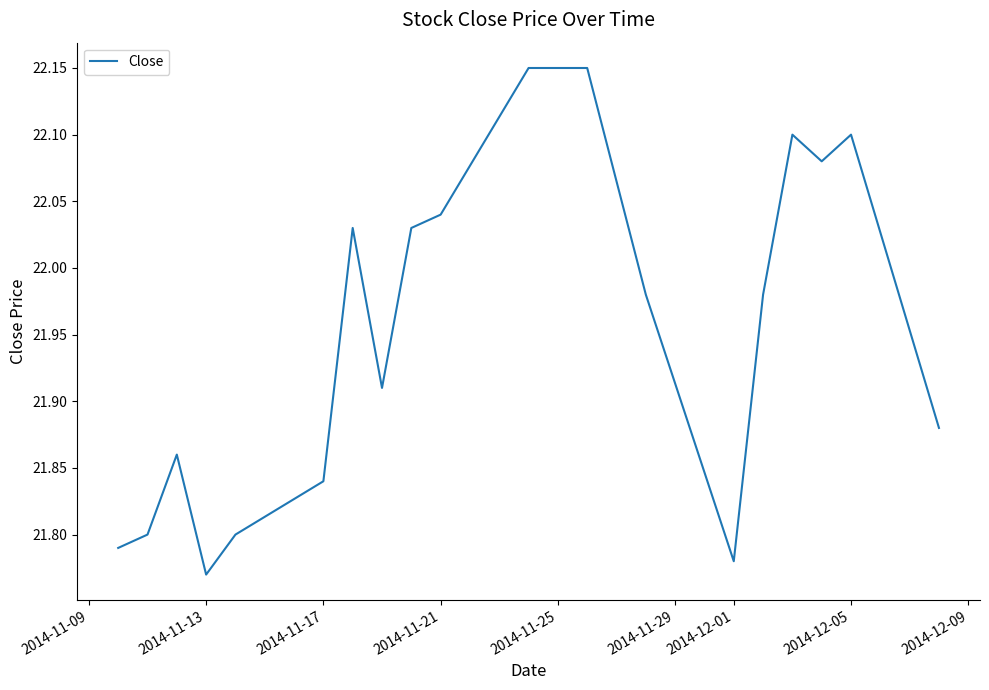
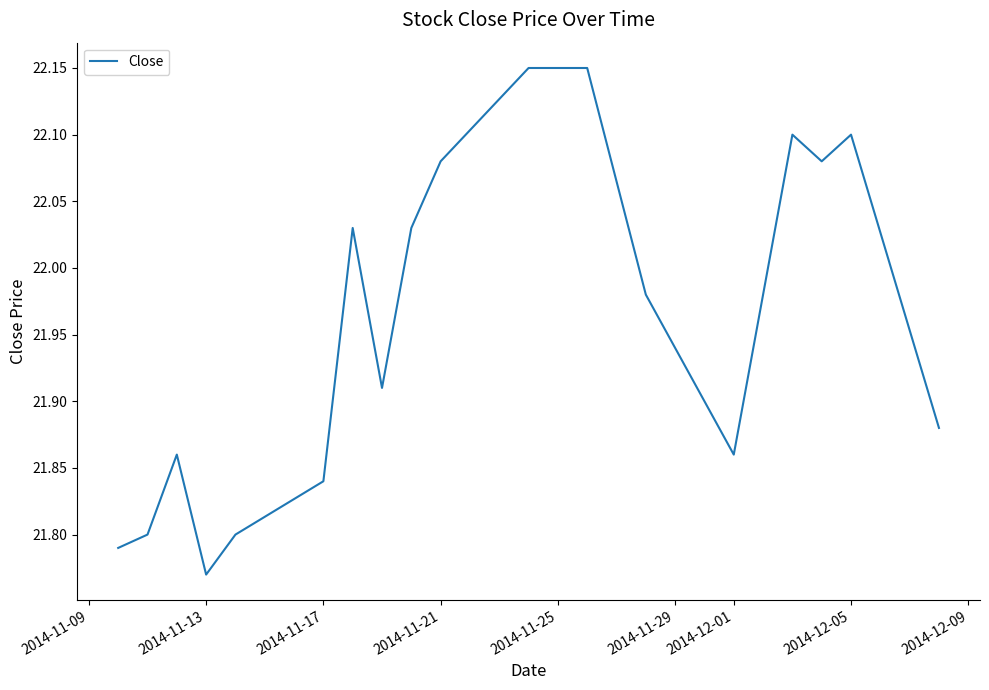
  {
    "2014-11-13": 21.77,
    "2014-11-17": 21.84,
-   "2014-11-21": 22.04,
+   "2014-11-21": 22.08,
    "2014-11-25": 22.15,
-   "2014-12-01": 21.78,
+   "2014-12-01": 21.86,
    "2014-12-05": 22.10
  }
